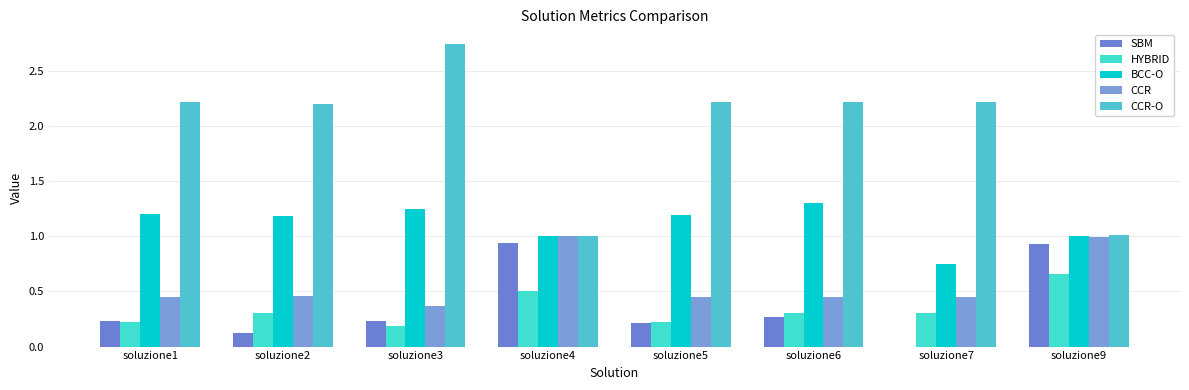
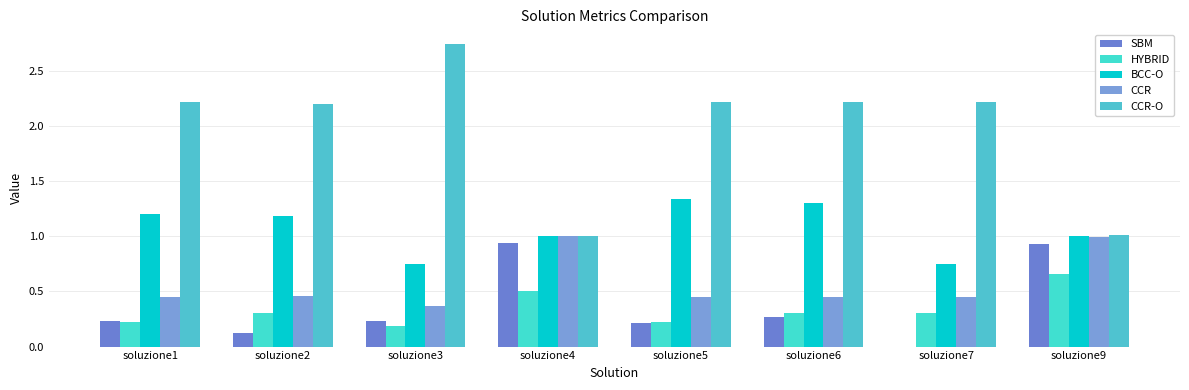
  {
    "BCC-O": {
      "soluzione1": 1.20,
      "soluzione2": 1.19,
-     "soluzione3": 1.25,
+     "soluzione3": 0.75,
      "soluzione4": 1.00,
-     "soluzione5": 1.19,
+     "soluzione5": 1.33,
      "soluzione6": 1.30,
      "soluzione7": 0.75,
      "soluzione9": 1.00
    }
  }
